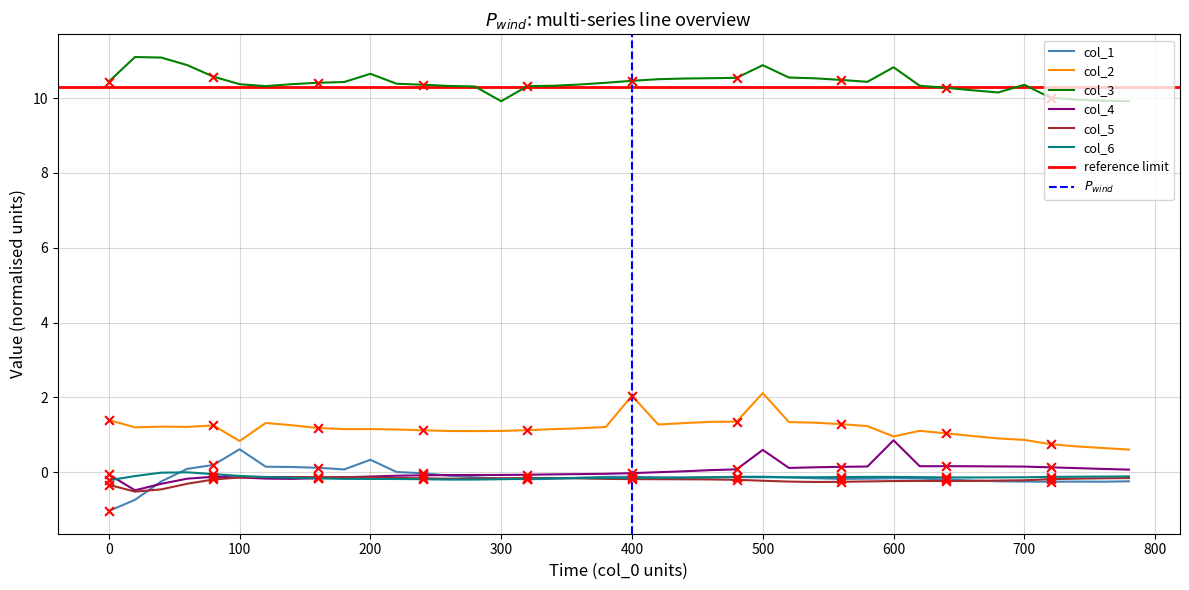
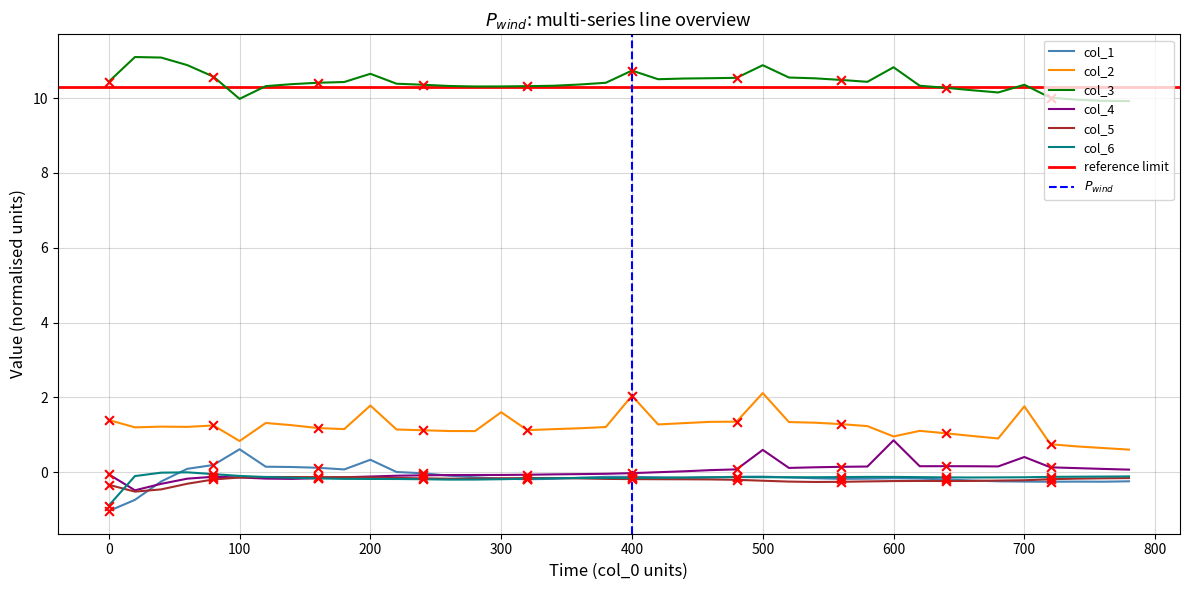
  {
    "col_1": {
      "100": 0.6,
      "200": 0.3
    },
    "col_2": {
      "100": 0.8,
-     "200": 1.2,
-     "300": 1.1,
+     "200": 1.8,
+     "300": 1.6,
      "500": 2.1,
      "600": 1.0,
-     "700": 0.9
+     "700": 1.8
    },
    "col_3": {
-     "100": 10.4,
+     "100": 10.0,
      "200": 10.7,
-     "300": 9.9,
-     "400": 10.5,
+     "300": 10.3,
+     "400": 10.7,
      "500": 10.9,
      "600": 10.8,
      "700": 10.4
    },
    "col_4": {
      "300": -0.1,
      "500": 0.6,
      "600": 0.9,
-     "700": 0.2
+     "700": 0.4
    },
    "col_5": {
      "500": -0.2,
      "600": -0.2
    },
    "col_6": {
-     "0": -0.2,
+     "0": -0.9,
      "700": -0.1
    }
  }
